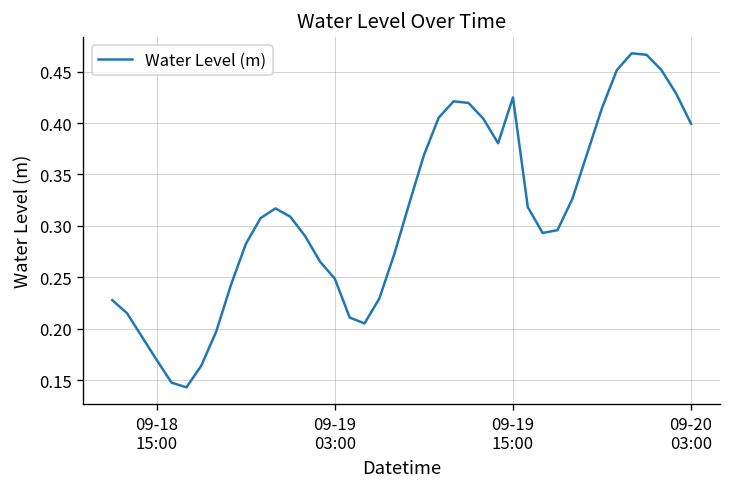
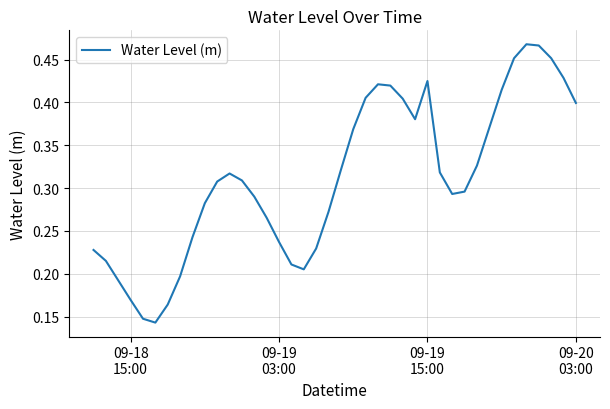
  {
    "09-18 15:00": 0.17,
-   "09-19 03:00": 0.25,
+   "09-19 03:00": 0.24,
    "09-19 15:00": 0.42,
    "09-20 03:00": 0.40
  }
